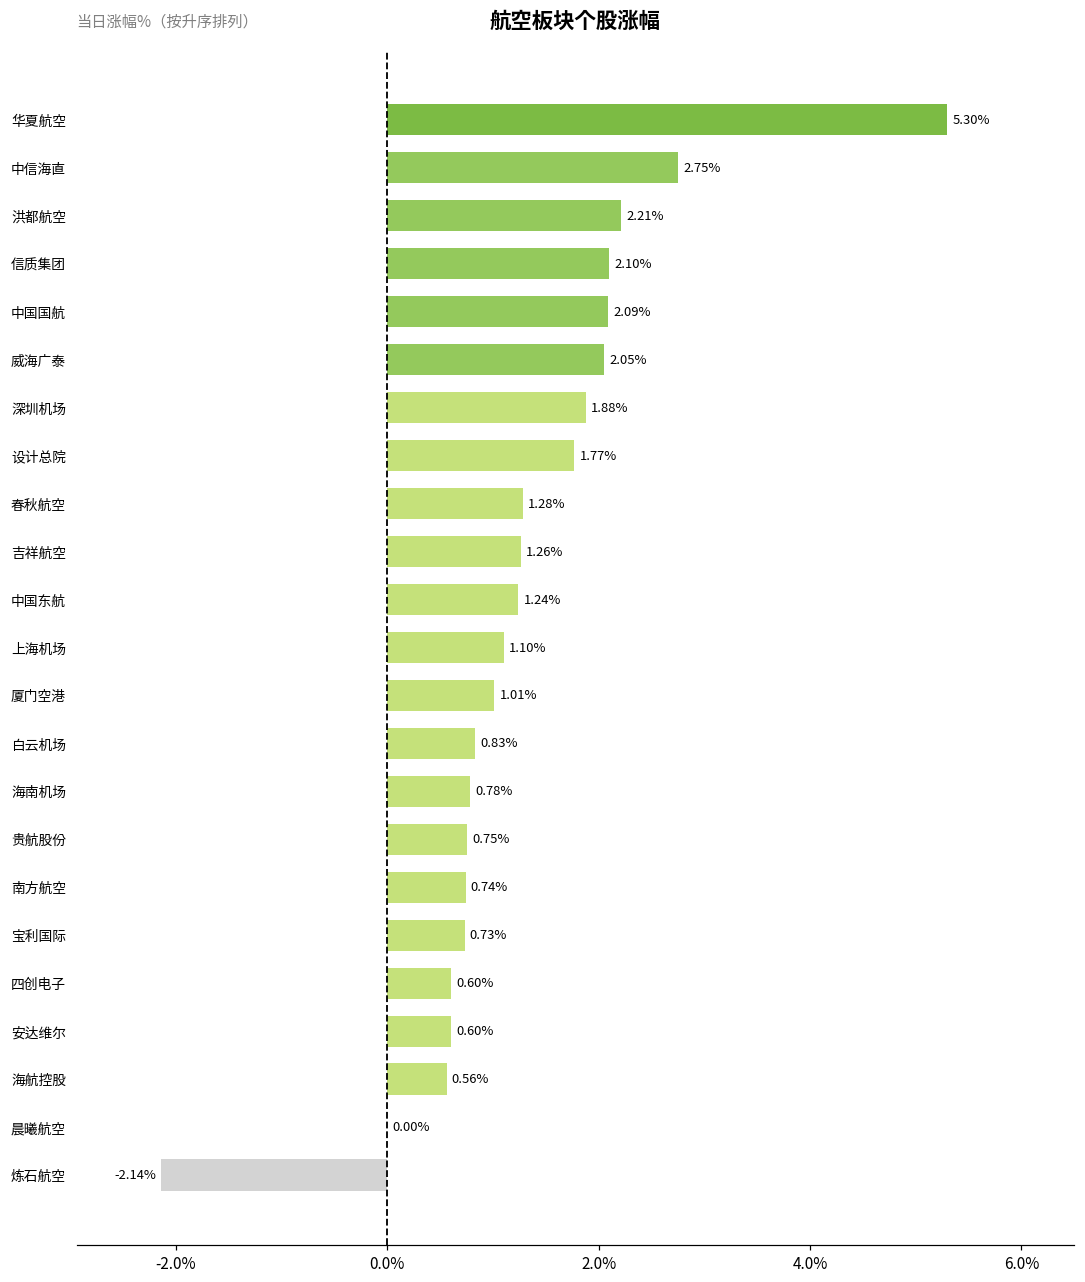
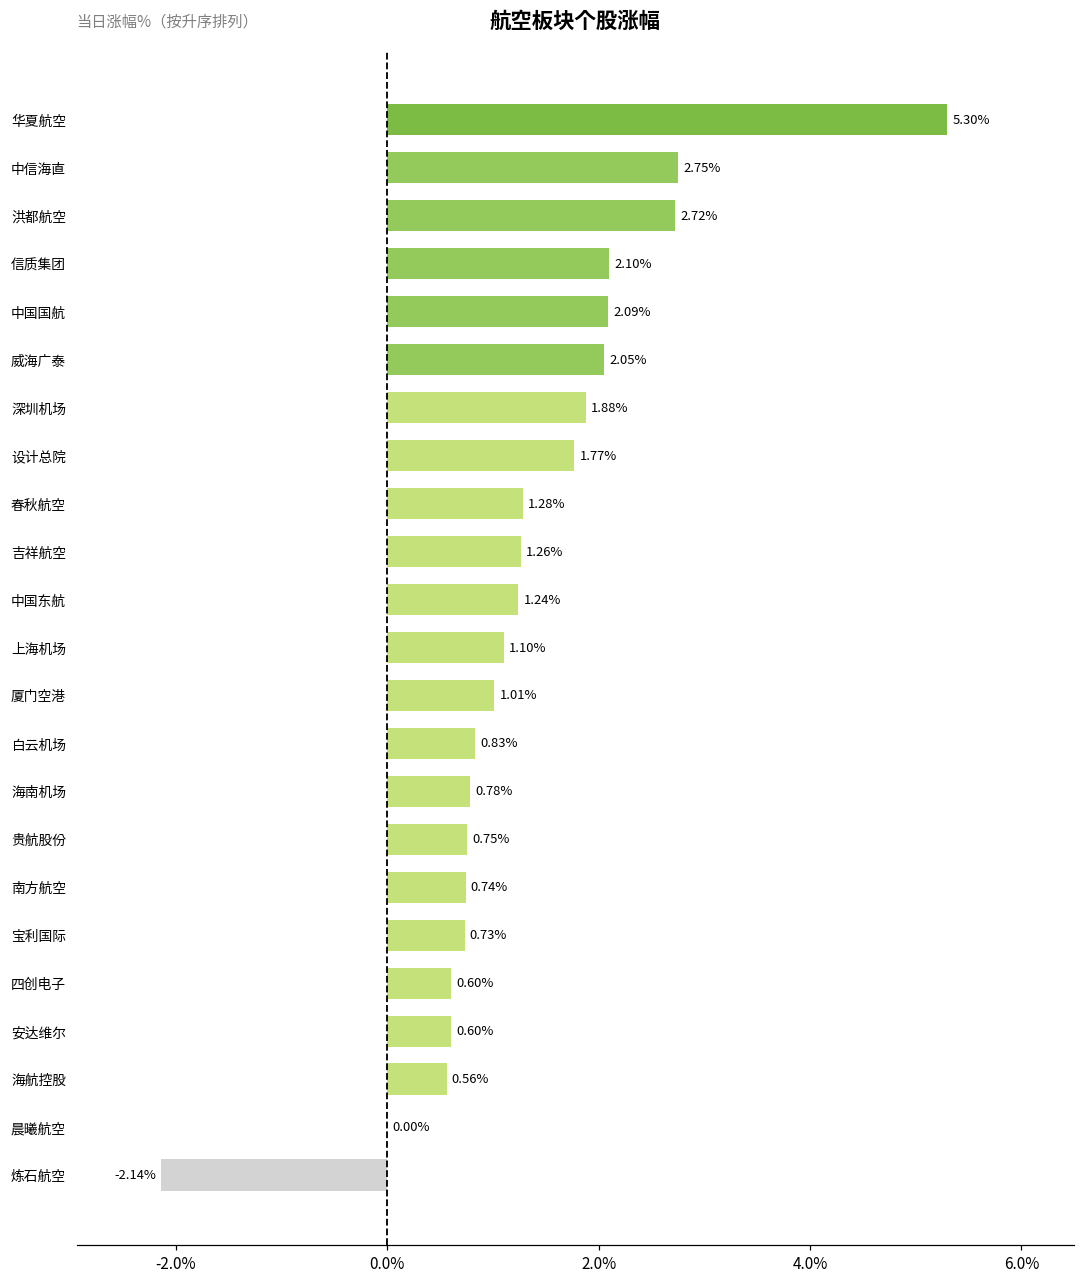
  {
    "华夏航空": "5.30%",
    "中信海直": "2.75%",
-   "洪都航空": "2.21%",
+   "洪都航空": "2.72%",
    "信质集团": "2.10%",
    "中国国航": "2.09%",
    "威海广泰": "2.05%",
    "深圳机场": "1.88%",
    "设计总院": "1.77%",
    "春秋航空": "1.28%",
    "吉祥航空": "1.26%",
    "中国东航": "1.24%",
    "上海机场": "1.10%",
    "厦门空港": "1.01%",
    "白云机场": "0.83%",
    "海南机场": "0.78%",
    "贵航股份": "0.75%",
    "南方航空": "0.74%",
    "宝利国际": "0.73%",
    "四创电子": "0.60%",
    "安达维尔": "0.60%",
    "海航控股": "0.56%",
    "晨曦航空": "0.00%",
    "炼石航空": "-2.14%"
  }
